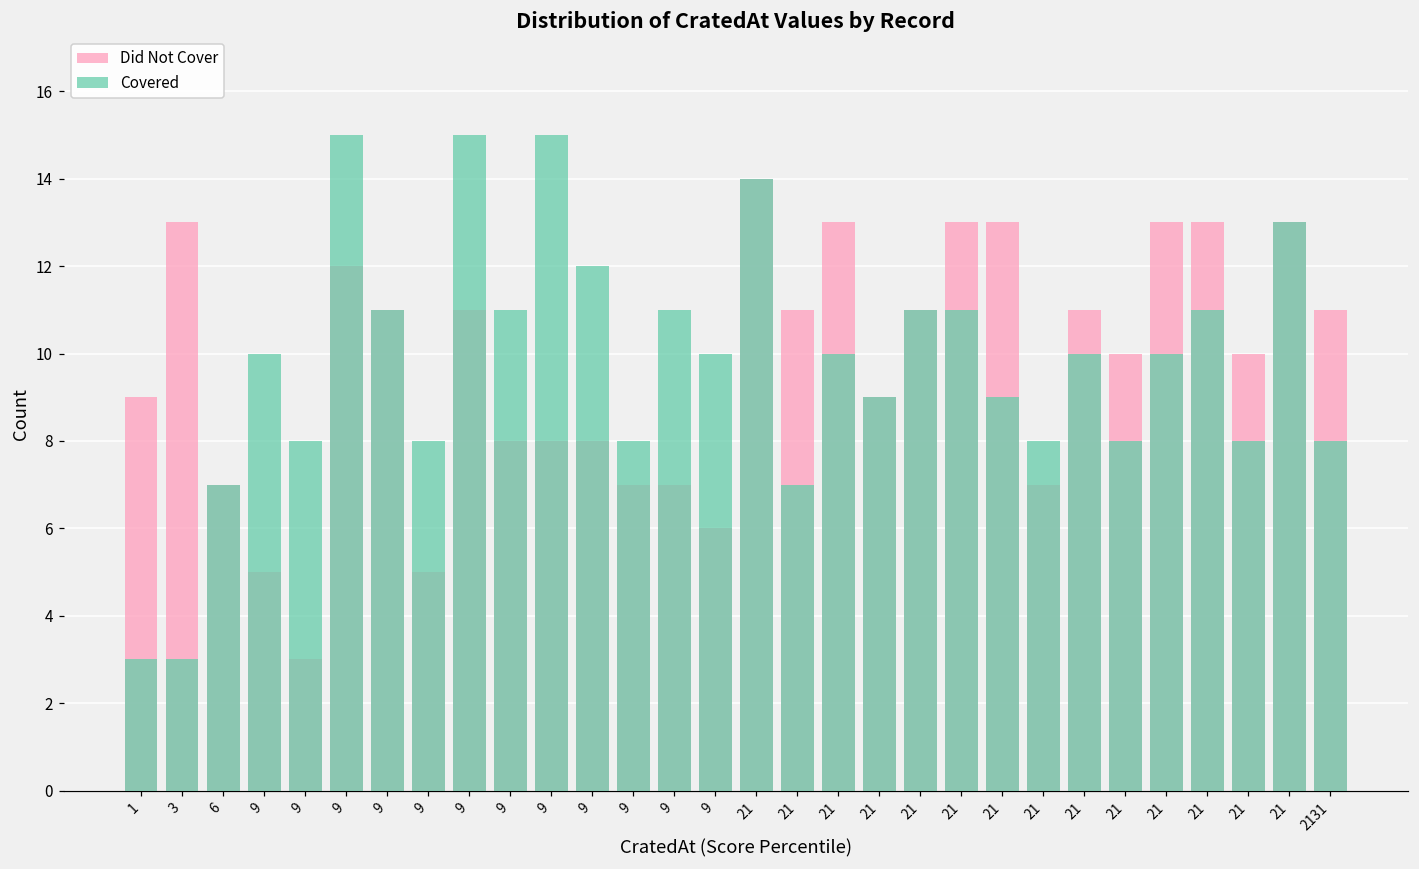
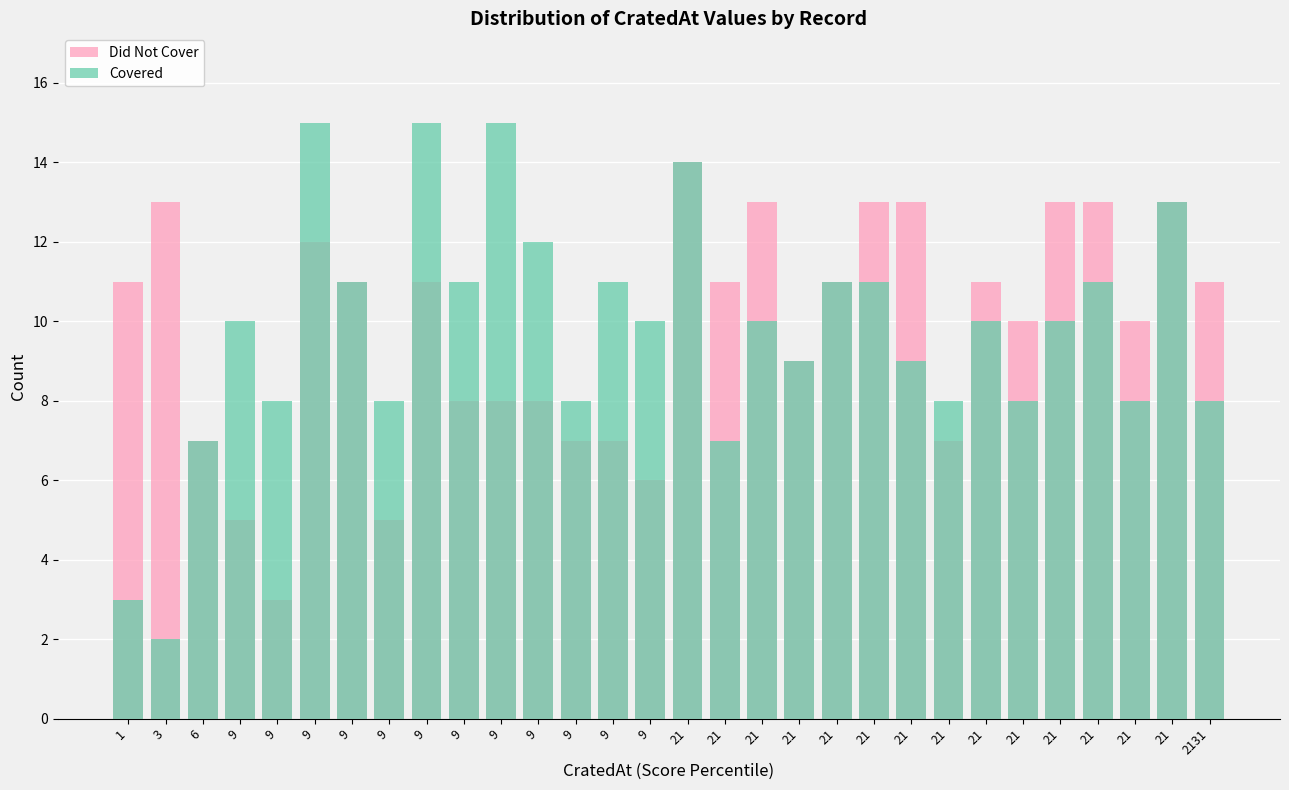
  {
    "Did Not Cover": {
-     "1": 9,
+     "1": 11,
      "3": 13,
      "6": 7,
      "2131": 11
    },
    "Covered": {
-     "3": 3,
+     "3": 2,
      "6": 7
    }
  }
